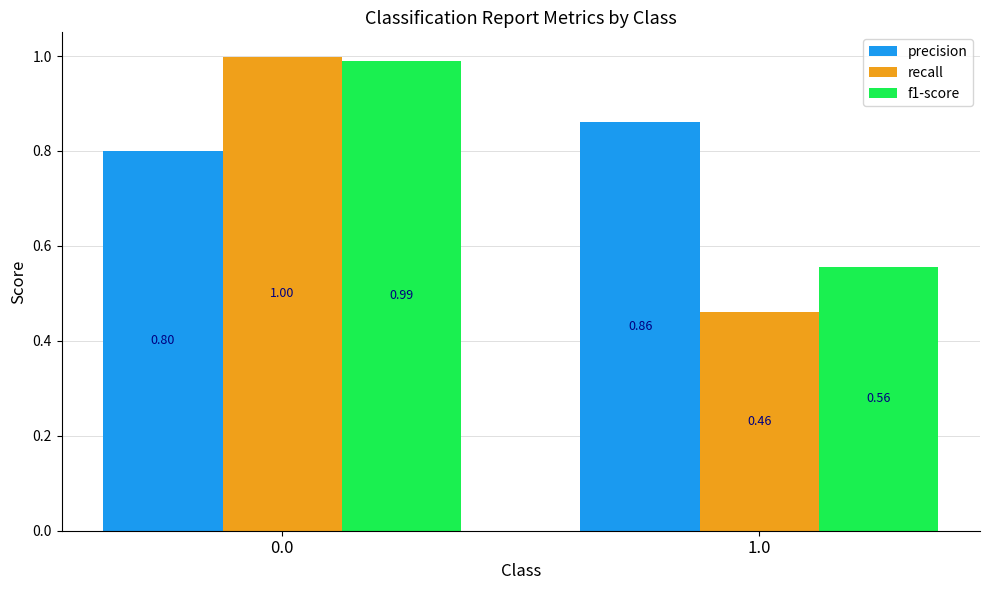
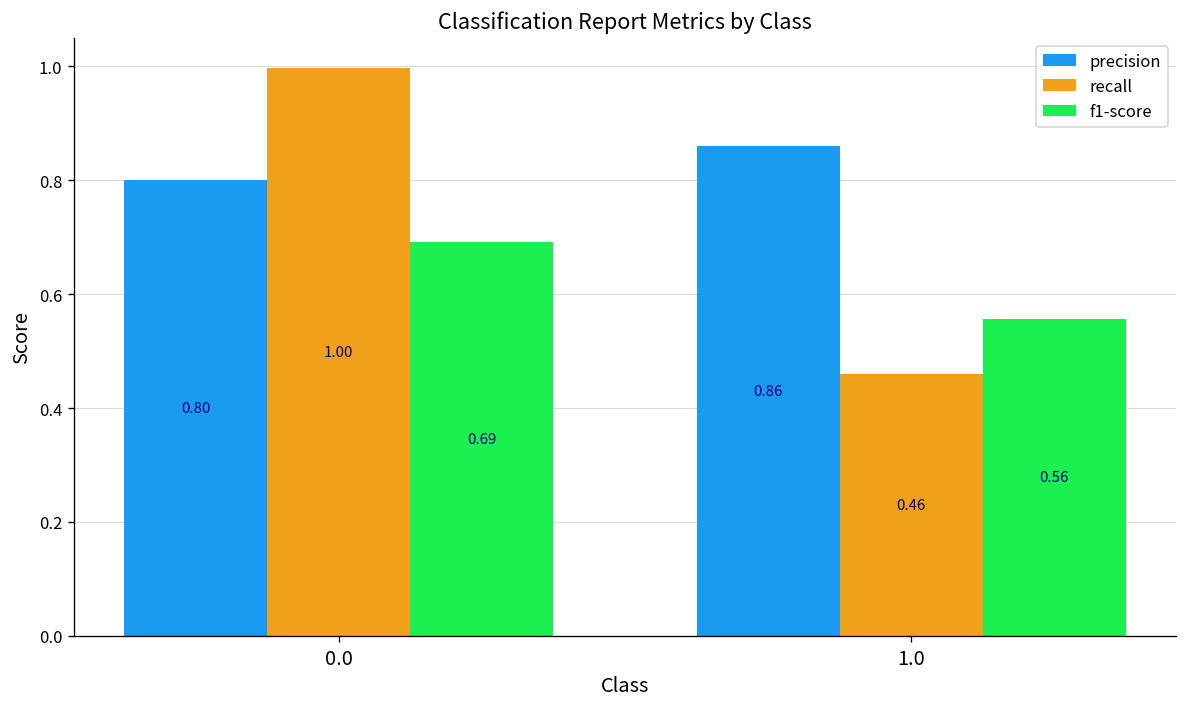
  {
    "precision": {
      "0.0": 0.80,
      "1.0": 0.86
    },
    "recall": {
      "0.0": 1.00,
      "1.0": 0.46
    },
    "f1-score": {
-     "0.0": 0.99,
+     "0.0": 0.69,
      "1.0": 0.56
    }
  }
